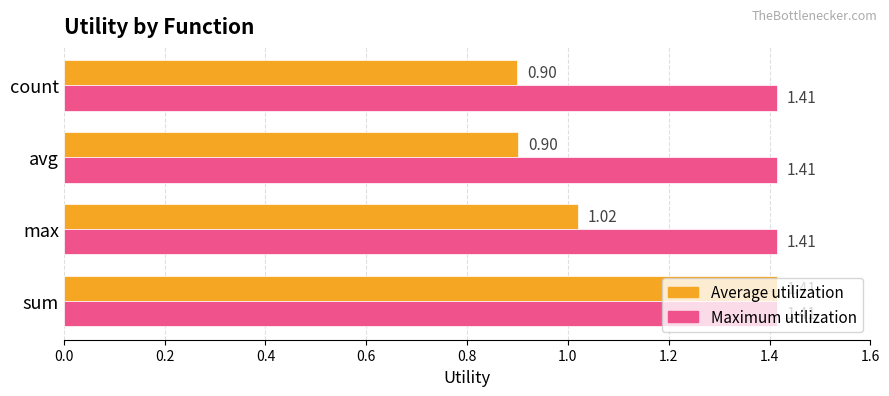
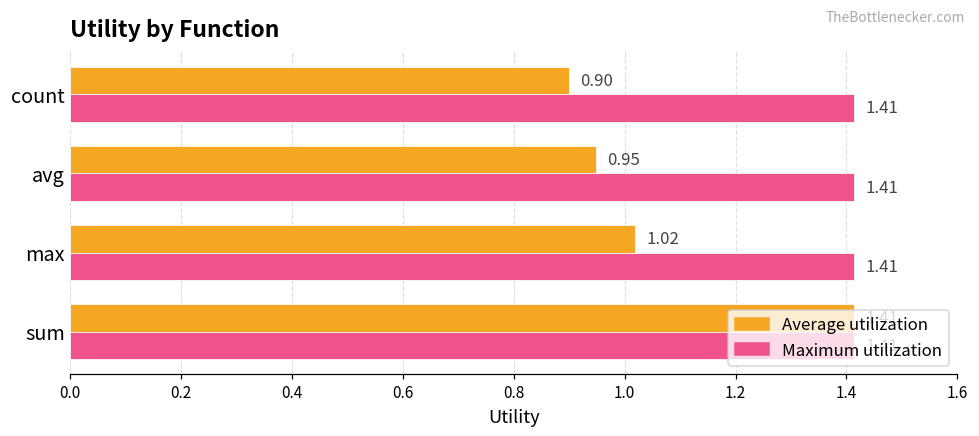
  {
    "Average utilization": {
      "count": 0.90,
-     "avg": 0.90,
+     "avg": 0.95,
      "max": 1.02
    },
    "Maximum utilization": {
      "count": 1.41,
      "avg": 1.41,
      "max": 1.41
    }
  }
